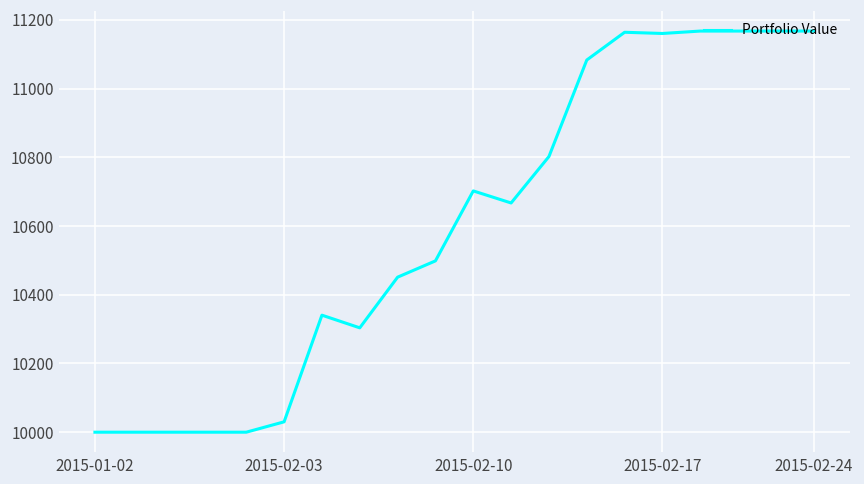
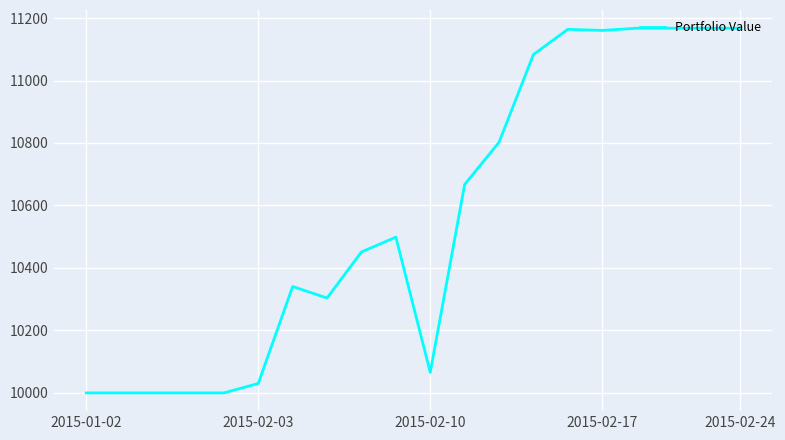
  {
    "2015-01-02": 10000,
    "2015-02-03": 10030,
-   "2015-02-10": 10700,
+   "2015-02-10": 10070,
    "2015-02-24": 11170
  }
